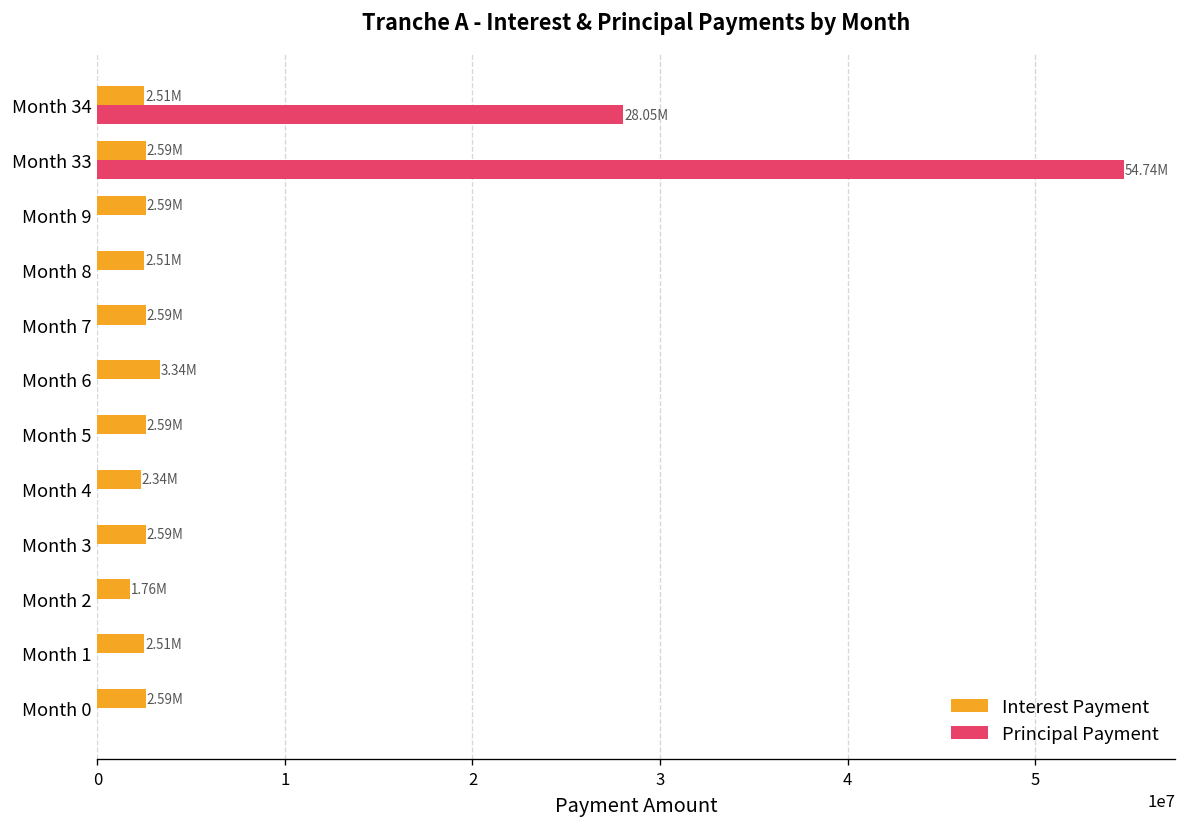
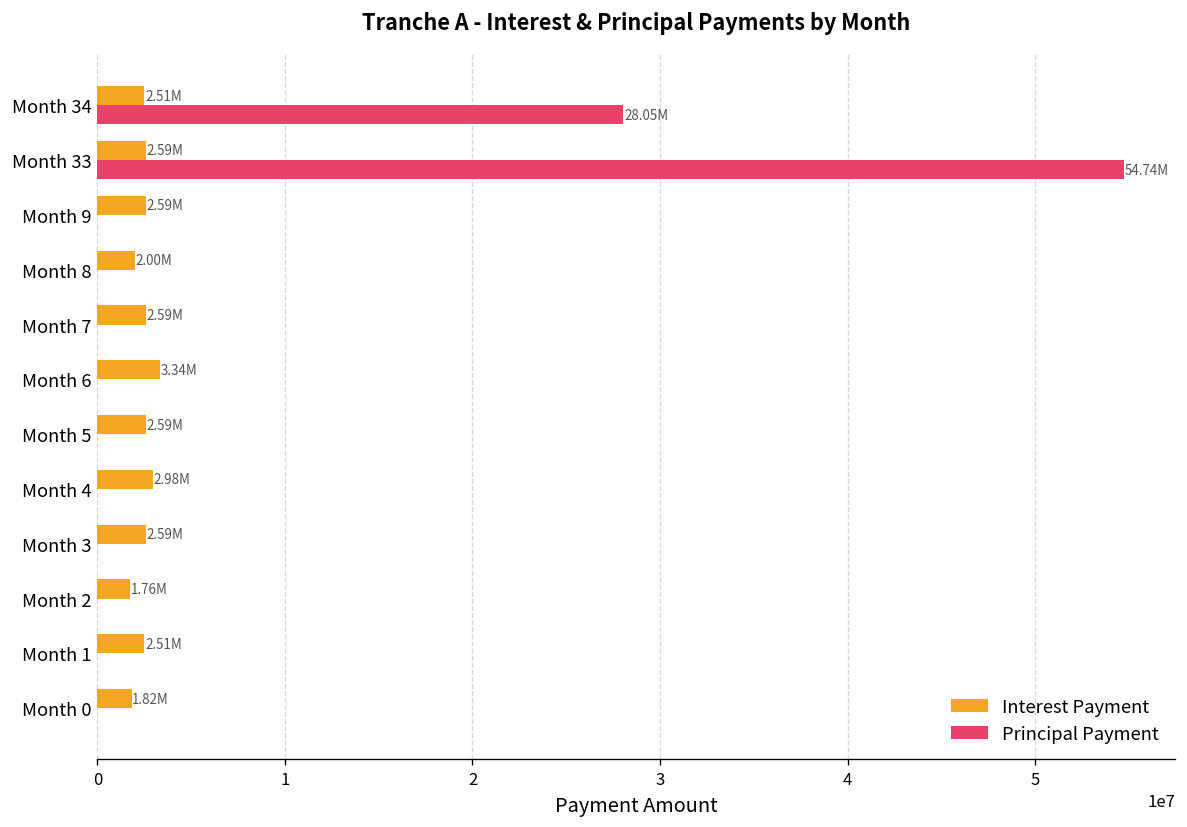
  {
    "Interest Payment": {
      "Month 34": "2.51M",
      "Month 33": "2.59M",
      "Month 9": "2.59M",
-     "Month 8": "2.51M",
+     "Month 8": "2.00M",
      "Month 7": "2.59M",
      "Month 6": "3.34M",
      "Month 5": "2.59M",
-     "Month 4": "2.34M",
+     "Month 4": "2.98M",
      "Month 3": "2.59M",
      "Month 2": "1.76M",
      "Month 1": "2.51M",
-     "Month 0": "2.59M"
+     "Month 0": "1.82M"
    },
    "Principal Payment": {
      "Month 34": "28.05M",
      "Month 33": "54.74M"
    }
  }
